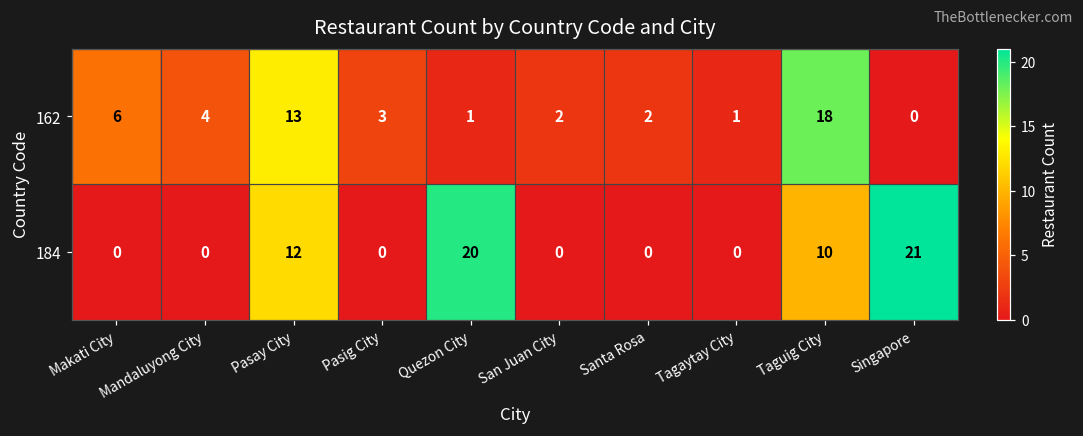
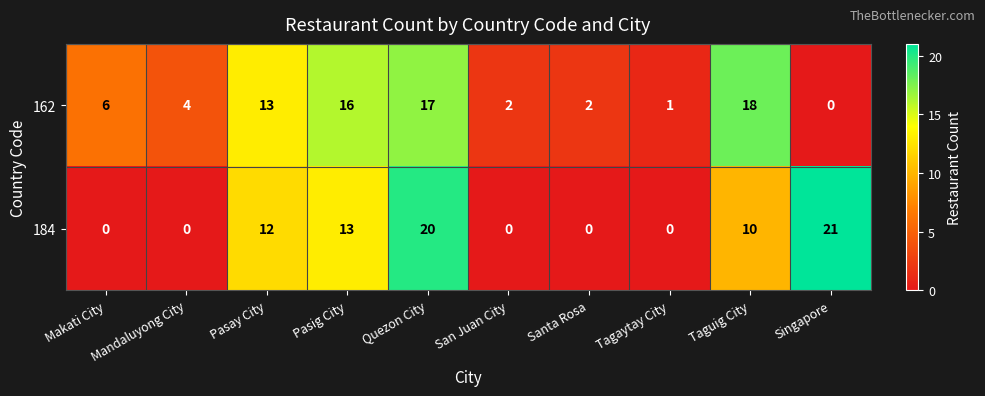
  {
    "162": {
      "Makati City": 6,
      "Mandaluyong City": 4,
      "Pasay City": 13,
-     "Pasig City": 3,
-     "Quezon City": 1,
+     "Pasig City": 16,
+     "Quezon City": 17,
      "San Juan City": 2,
      "Santa Rosa": 2,
      "Tagaytay City": 1,
      "Taguig City": 18,
      "Singapore": 0
    },
    "184": {
      "Makati City": 0,
      "Mandaluyong City": 0,
      "Pasay City": 12,
-     "Pasig City": 0,
+     "Pasig City": 13,
      "Quezon City": 20,
      "San Juan City": 0,
      "Santa Rosa": 0,
      "Tagaytay City": 0,
      "Taguig City": 10,
      "Singapore": 21
    }
  }
